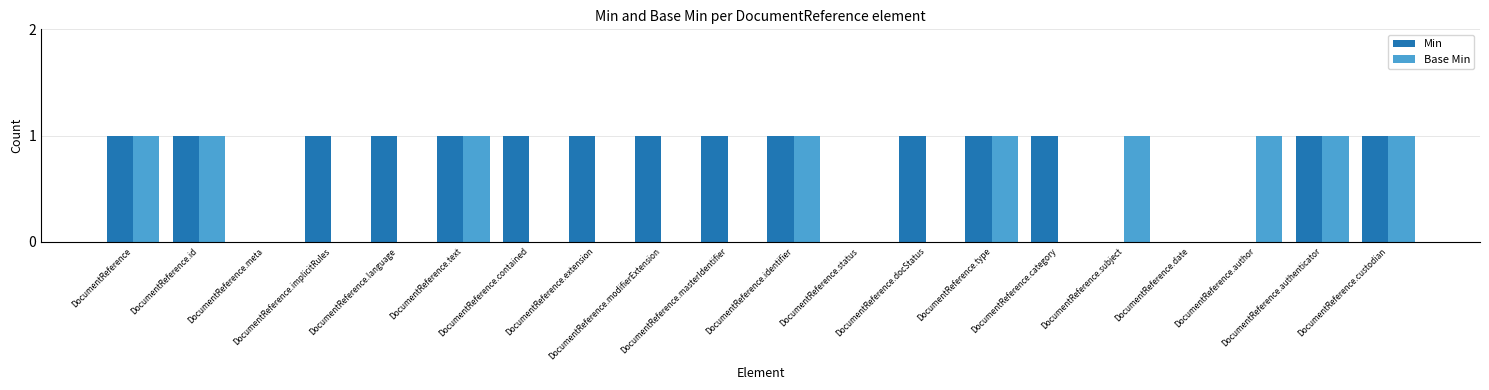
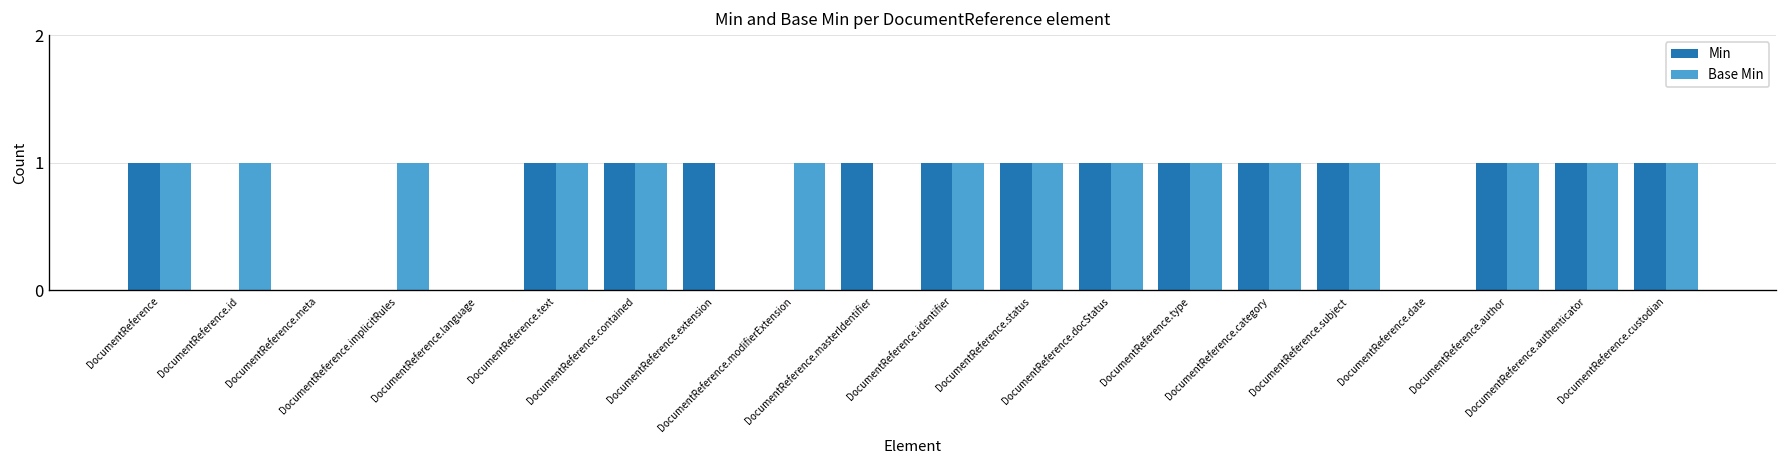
  {
    "Min": {
      "DocumentReference": 1,
-     "DocumentReference.id": 1,
+     "DocumentReference.id": 0,
      "DocumentReference.meta": 0,
-     "DocumentReference.implicitRules": 1,
-     "DocumentReference.language": 1,
+     "DocumentReference.implicitRules": 0,
+     "DocumentReference.language": 0,
      "DocumentReference.text": 1,
      "DocumentReference.contained": 1,
      "DocumentReference.extension": 1,
-     "DocumentReference.modifierExtension": 1,
+     "DocumentReference.modifierExtension": 0,
      "DocumentReference.masterIdentifier": 1,
      "DocumentReference.identifier": 1,
-     "DocumentReference.status": 0,
+     "DocumentReference.status": 1,
      "DocumentReference.docStatus": 1,
      "DocumentReference.type": 1,
      "DocumentReference.category": 1,
-     "DocumentReference.subject": 0,
+     "DocumentReference.subject": 1,
      "DocumentReference.date": 0,
-     "DocumentReference.author": 0,
+     "DocumentReference.author": 1,
      "DocumentReference.authenticator": 1,
      "DocumentReference.custodian": 1
    },
    "Base Min": {
      "DocumentReference": 1,
      "DocumentReference.id": 1,
      "DocumentReference.meta": 0,
-     "DocumentReference.implicitRules": 0,
+     "DocumentReference.implicitRules": 1,
      "DocumentReference.language": 0,
      "DocumentReference.text": 1,
-     "DocumentReference.contained": 0,
+     "DocumentReference.contained": 1,
      "DocumentReference.extension": 0,
-     "DocumentReference.modifierExtension": 0,
+     "DocumentReference.modifierExtension": 1,
      "DocumentReference.masterIdentifier": 0,
      "DocumentReference.identifier": 1,
-     "DocumentReference.status": 0,
-     "DocumentReference.docStatus": 0,
+     "DocumentReference.status": 1,
+     "DocumentReference.docStatus": 1,
      "DocumentReference.type": 1,
-     "DocumentReference.category": 0,
+     "DocumentReference.category": 1,
      "DocumentReference.subject": 1,
      "DocumentReference.date": 0,
      "DocumentReference.author": 1,
      "DocumentReference.authenticator": 1,
      "DocumentReference.custodian": 1
    }
  }
